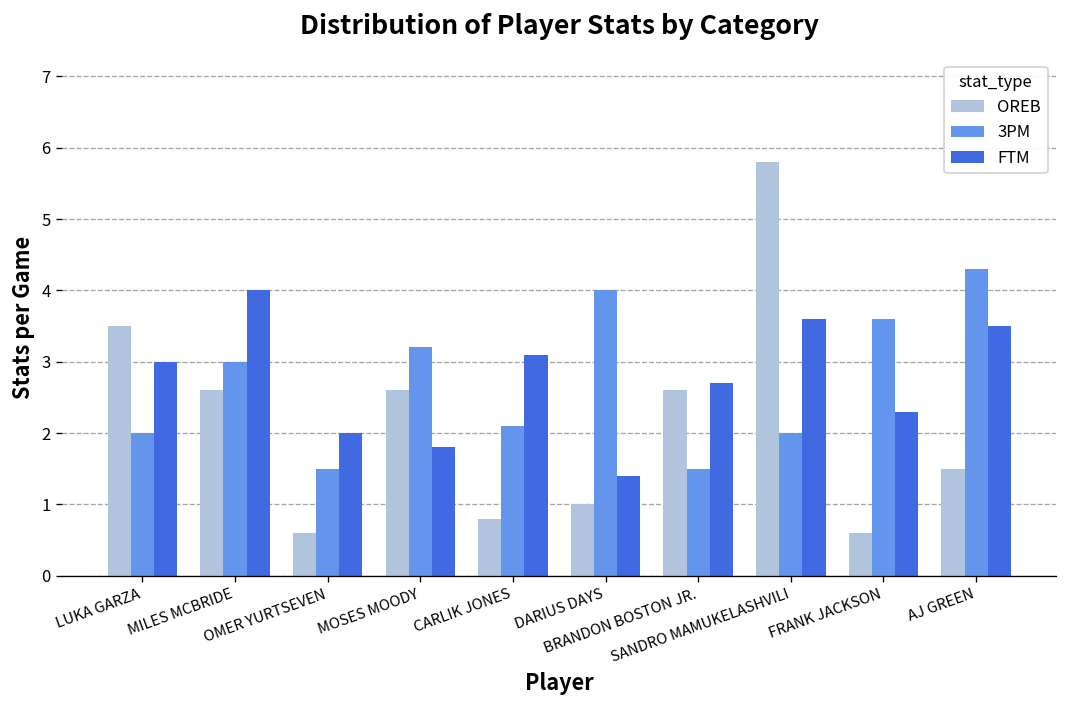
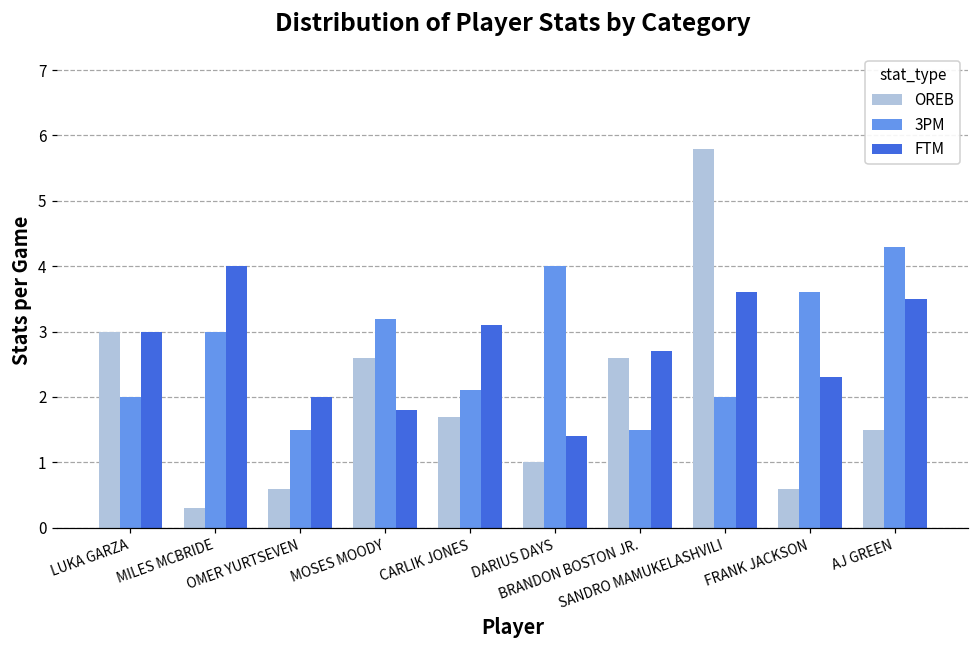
  {
    "OREB": {
-     "LUKA GARZA": 3.5,
-     "MILES MCBRIDE": 2.6,
+     "LUKA GARZA": 3.0,
+     "MILES MCBRIDE": 0.3,
      "OMER YURTSEVEN": 0.6,
      "MOSES MOODY": 2.6,
-     "CARLIK JONES": 0.8,
+     "CARLIK JONES": 1.7,
      "DARIUS DAYS": 1.0,
      "BRANDON BOSTON JR.": 2.6,
      "SANDRO MAMUKELASHVILI": 5.8,
      "FRANK JACKSON": 0.6,
      "AJ GREEN": 1.5
    }
  }
